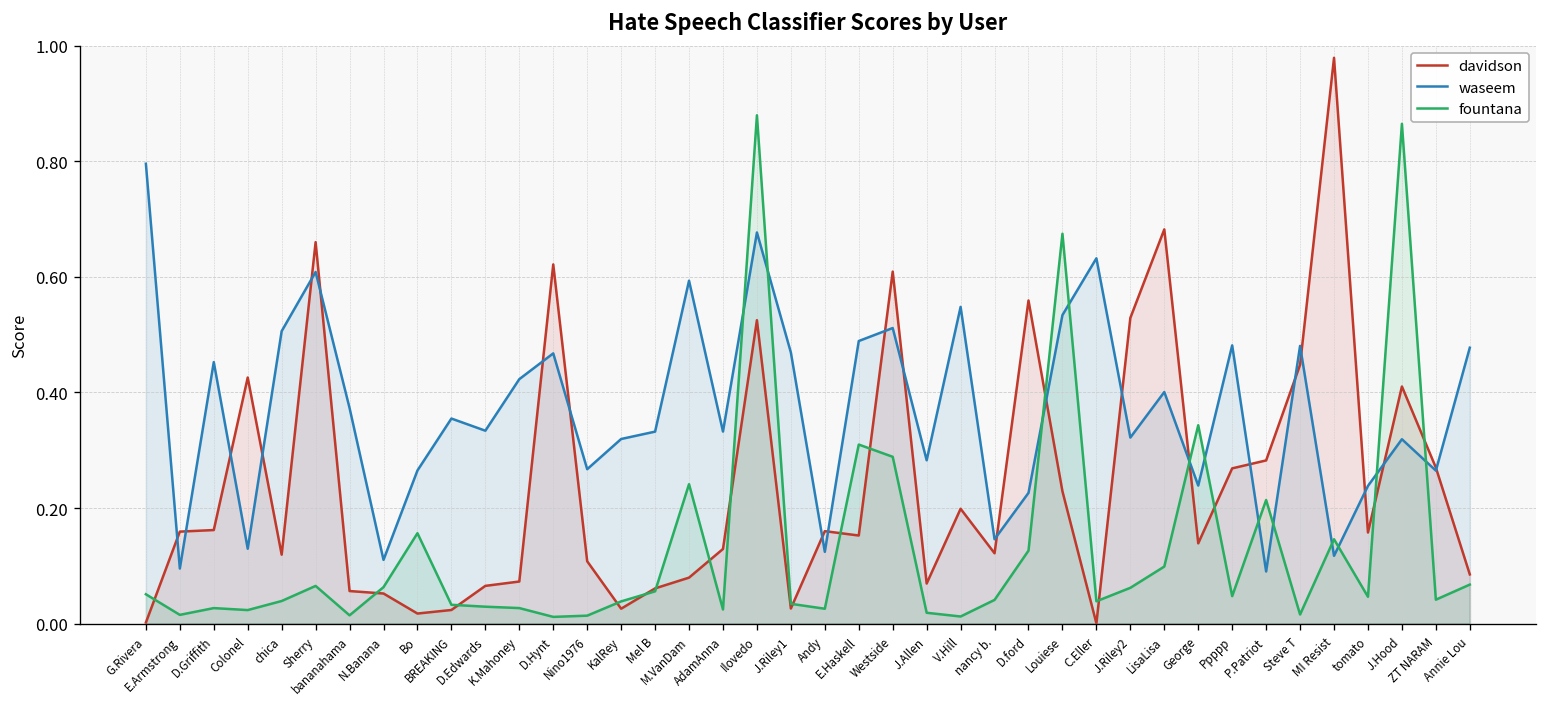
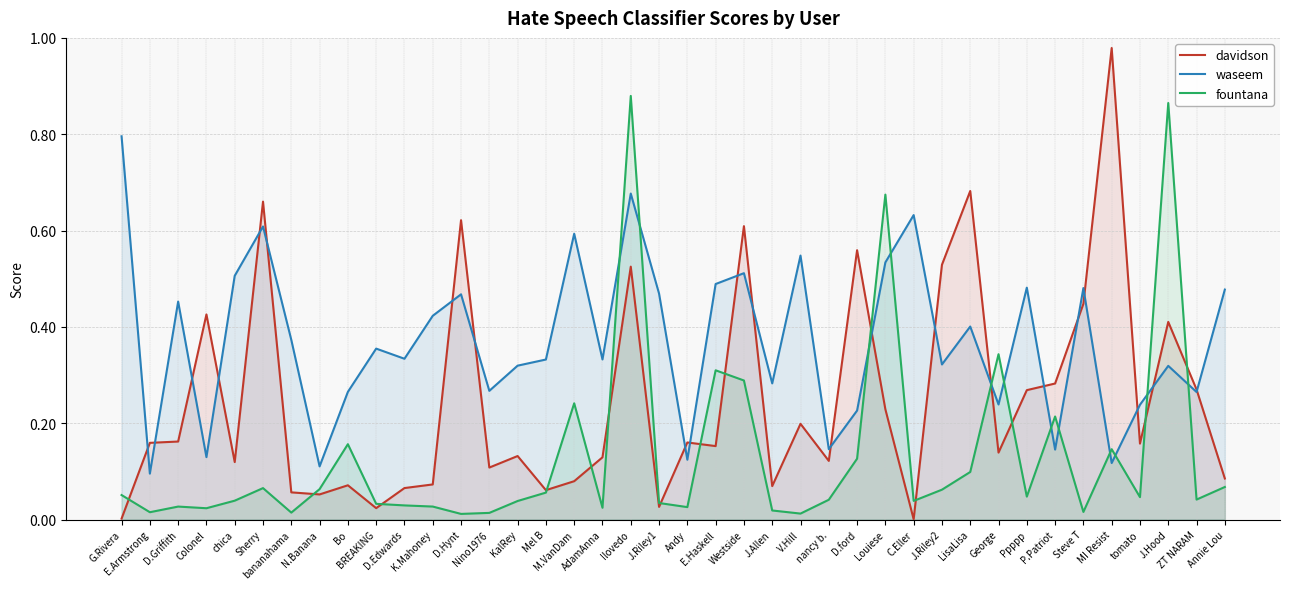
  {
    "davidson": {
      "G.Rivera": 0.00,
      "E.Armstrong": 0.16,
      "D.Griffith": 0.16,
      "Colonel": 0.43,
      "chica": 0.12,
      "Sherry": 0.66,
      "bananahama": 0.06,
      "N.Banana": 0.05,
-     "Bo": 0.02,
+     "Bo": 0.07,
      "BREAKING": 0.02,
      "D.Edwards": 0.07,
      "K.Mahoney": 0.07,
      "D.Hynt": 0.62,
      "Nino1976": 0.11,
-     "KalRey": 0.03,
+     "KalRey": 0.13,
      "M.VanDam": 0.08,
      "AdamAnna": 0.13,
      "Ilovedo": 0.53,
      "J.Riley1": 0.03,
      "Andy": 0.16,
      "E.Haskell": 0.15,
      "Westside": 0.61,
      "J.Allen": 0.07,
      "V.Hill": 0.20,
      "nancy b.": 0.12,
      "D.ford": 0.56,
      "Louiese": 0.23,
      "C.Eller": 0.00,
      "J.Riley2": 0.53,
      "LisaLisa": 0.68,
      "George": 0.14,
      "Ppppp": 0.27,
      "P.Patriot": 0.28,
      "Steve T": 0.45,
      "MI Resist": 0.98,
      "tomato": 0.16,
      "J.Hood": 0.41,
      "Annie Lou": 0.09
    },
    "waseem": {
      "G.Rivera": 0.80,
      "E.Armstrong": 0.10,
      "D.Griffith": 0.45,
      "Colonel": 0.13,
      "chica": 0.51,
      "Sherry": 0.61,
      "bananahama": 0.37,
      "N.Banana": 0.11,
      "Bo": 0.26,
      "BREAKING": 0.35,
      "D.Edwards": 0.33,
      "K.Mahoney": 0.42,
      "D.Hynt": 0.47,
      "Nino1976": 0.27,
      "KalRey": 0.32,
      "Mel B": 0.33,
      "M.VanDam": 0.59,
      "AdamAnna": 0.33,
      "Ilovedo": 0.68,
      "J.Riley1": 0.47,
      "Andy": 0.12,
      "E.Haskell": 0.49,
      "Westside": 0.51,
      "J.Allen": 0.28,
      "V.Hill": 0.55,
      "nancy b.": 0.15,
      "D.ford": 0.23,
      "Louiese": 0.53,
      "C.Eller": 0.63,
      "J.Riley2": 0.32,
      "LisaLisa": 0.40,
      "George": 0.24,
      "Ppppp": 0.48,
-     "P.Patriot": 0.09,
+     "P.Patriot": 0.15,
      "Steve T": 0.48,
      "MI Resist": 0.12,
      "tomato": 0.24,
      "J.Hood": 0.32,
      "Annie Lou": 0.48
    },
    "fountana": {
      "G.Rivera": 0.05,
      "E.Armstrong": 0.02,
      "D.Griffith": 0.03,
      "Colonel": 0.02,
      "chica": 0.04,
      "Sherry": 0.07,
      "bananahama": 0.01,
      "N.Banana": 0.06,
      "Bo": 0.16,
      "BREAKING": 0.03,
      "D.Edwards": 0.03,
      "K.Mahoney": 0.03,
      "D.Hynt": 0.01,
      "Nino1976": 0.01,
      "KalRey": 0.04,
      "M.VanDam": 0.24,
      "AdamAnna": 0.02,
      "Ilovedo": 0.88,
      "J.Riley1": 0.03,
      "Andy": 0.03,
      "E.Haskell": 0.31,
      "Westside": 0.29,
      "J.Allen": 0.02,
      "V.Hill": 0.01,
      "nancy b.": 0.04,
      "D.ford": 0.13,
      "Louiese": 0.67,
      "C.Eller": 0.04,
      "J.Riley2": 0.06,
      "LisaLisa": 0.10,
      "George": 0.34,
      "Ppppp": 0.05,
      "P.Patriot": 0.21,
      "Steve T": 0.02,
      "MI Resist": 0.15,
      "tomato": 0.05,
      "J.Hood": 0.86,
      "ZT NARAM": 0.04,
      "Annie Lou": 0.07
    }
  }
